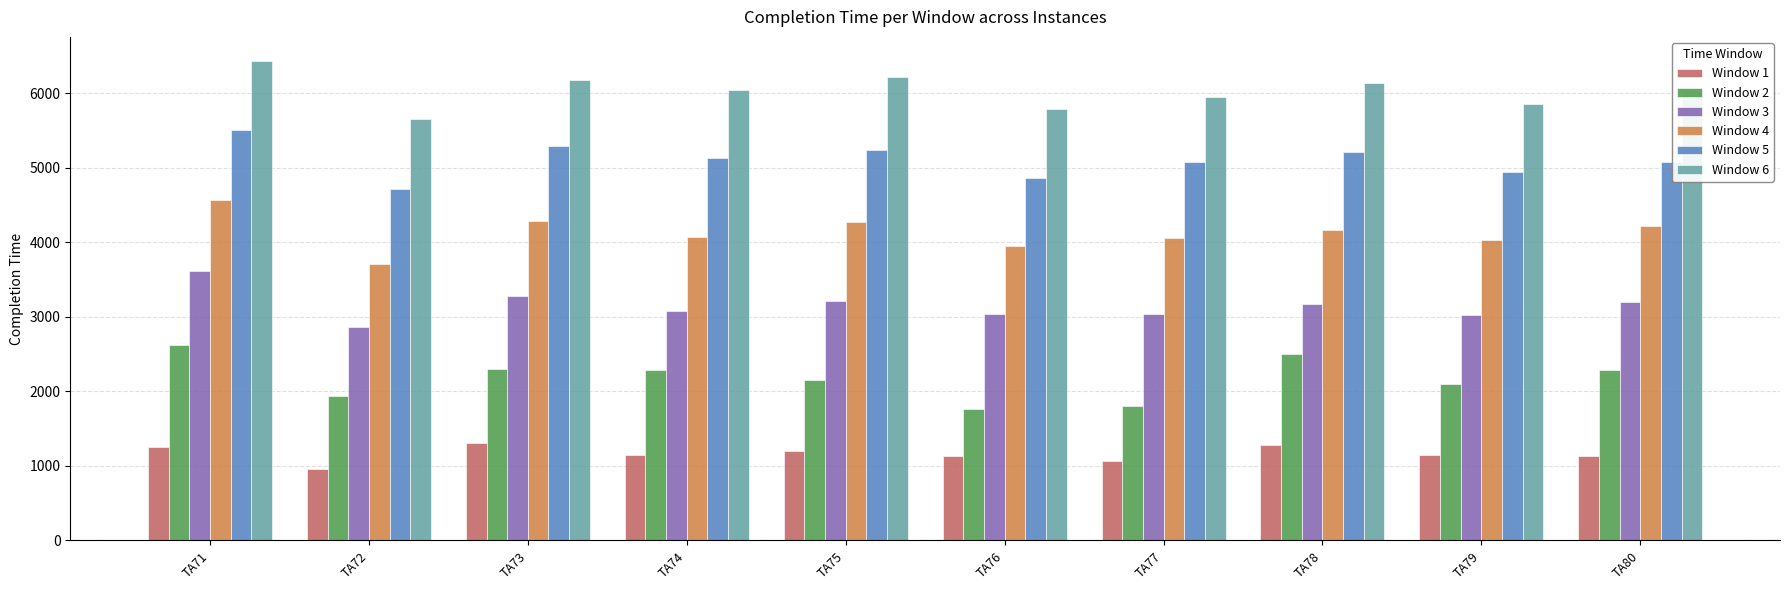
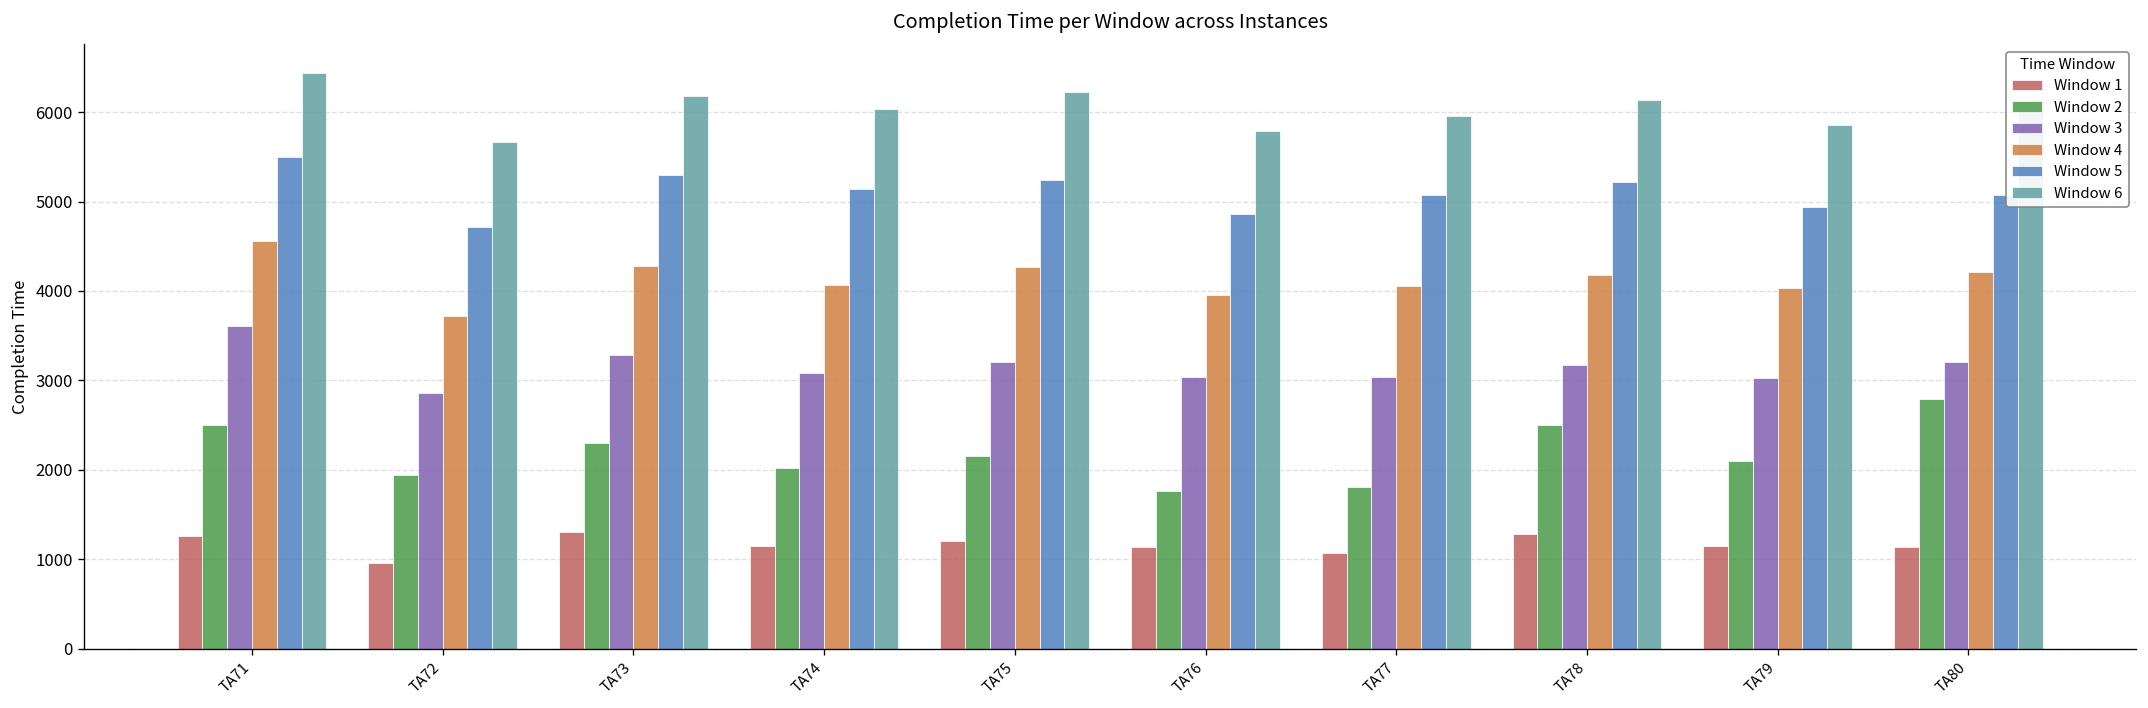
  {
    "Window 2": {
-     "TA71": 2600,
+     "TA71": 2500,
      "TA72": 1900,
      "TA73": 2300,
-     "TA74": 2300,
+     "TA74": 2000,
      "TA75": 2100,
      "TA76": 1800,
      "TA77": 1800,
      "TA78": 2500,
      "TA79": 2100,
-     "TA80": 2300
+     "TA80": 2800
    }
  }
